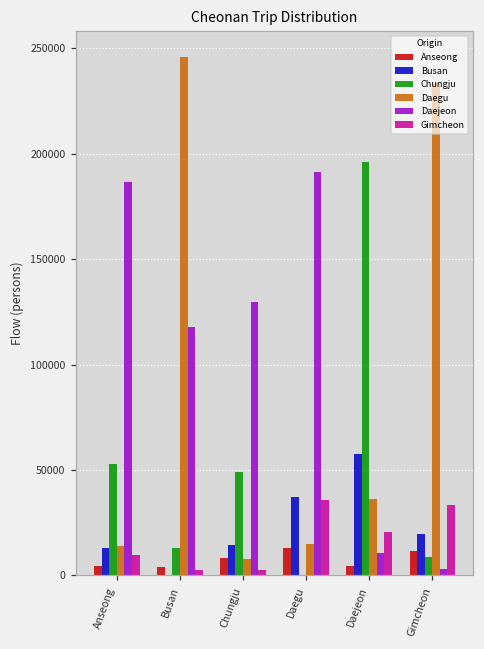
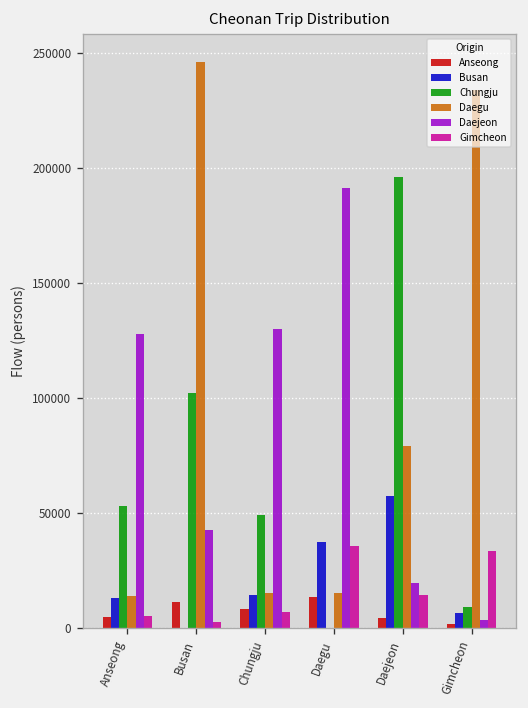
  {
    "Anseong": {
      "Anseong": 5000,
-     "Busan": 4000,
+     "Busan": 11000,
      "Chungju": 8000,
      "Daegu": 13000,
      "Daejeon": 4000,
-     "Gimcheon": 11000
+     "Gimcheon": 1000
    },
    "Busan": {
      "Anseong": 13000,
      "Busan": 0,
      "Chungju": 14000,
      "Daegu": 37000,
      "Daejeon": 58000,
-     "Gimcheon": 20000
+     "Gimcheon": 7000
    },
    "Chungju": {
      "Anseong": 53000,
-     "Busan": 13000,
+     "Busan": 102000,
      "Chungju": 49000,
      "Daegu": 0,
      "Daejeon": 196000,
      "Gimcheon": 9000
    },
    "Daegu": {
      "Anseong": 14000,
      "Busan": 246000,
-     "Chungju": 8000,
+     "Chungju": 15000,
      "Daegu": 15000,
-     "Daejeon": 36000
+     "Daejeon": 79000
    },
    "Daejeon": {
-     "Anseong": 187000,
-     "Busan": 118000,
+     "Anseong": 128000,
+     "Busan": 42000,
      "Chungju": 130000,
      "Daegu": 191000,
-     "Daejeon": 11000,
+     "Daejeon": 19000,
      "Gimcheon": 3000
    },
    "Gimcheon": {
-     "Anseong": 10000,
+     "Anseong": 5000,
      "Busan": 3000,
-     "Chungju": 2000,
+     "Chungju": 7000,
      "Daegu": 36000,
-     "Daejeon": 21000,
+     "Daejeon": 14000,
      "Gimcheon": 33000
    }
  }
